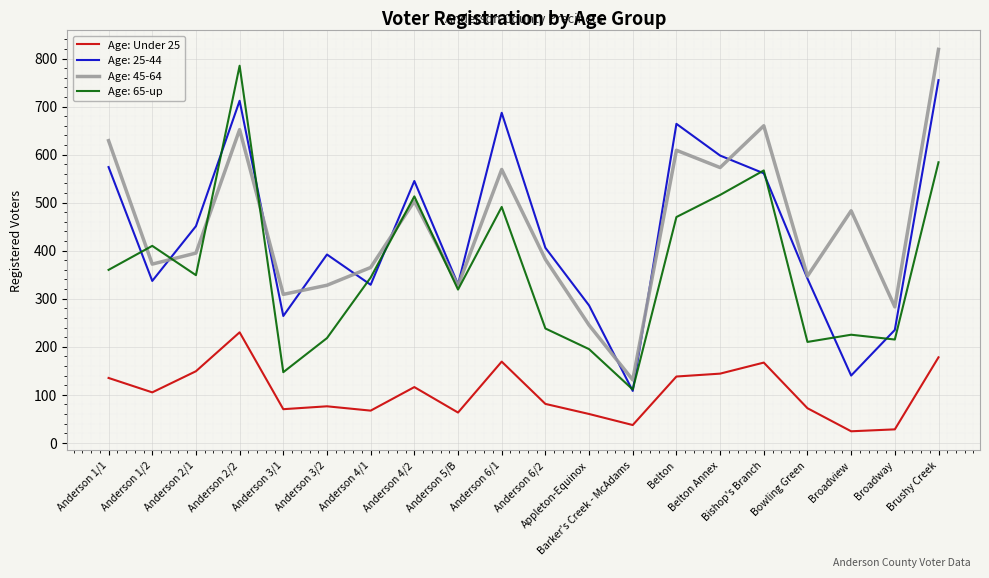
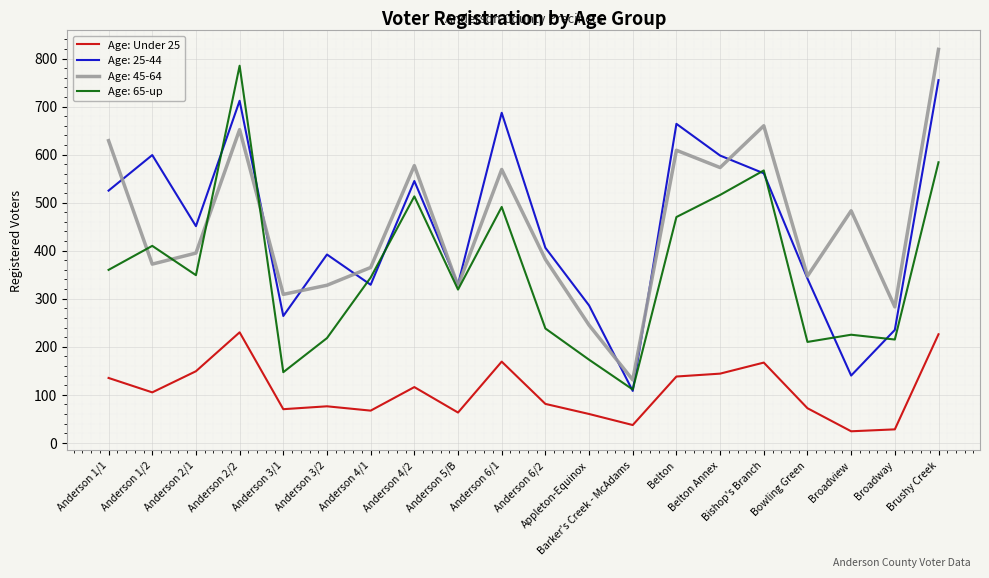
  {
    "Age: Under 25": {
      "Anderson 1/1": 140,
      "Anderson 1/2": 110,
      "Anderson 2/1": 150,
      "Anderson 2/2": 230,
      "Anderson 3/1": 70,
      "Anderson 3/2": 80,
      "Anderson 4/1": 70,
      "Anderson 4/2": 120,
      "Anderson 5/B": 60,
      "Anderson 6/1": 170,
      "Anderson 6/2": 80,
      "Appleton-Equinox": 60,
      "Barker's Creek - McAdams": 40,
      "Belton": 140,
      "Belton Annex": 140,
      "Bishop's Branch": 170,
      "Bowling Green": 70,
      "Broadview": 20,
      "Broadway": 30,
-     "Brushy Creek": 180
+     "Brushy Creek": 230
    },
    "Age: 25-44": {
-     "Anderson 1/1": 570,
-     "Anderson 1/2": 340,
+     "Anderson 1/1": 530,
+     "Anderson 1/2": 600,
      "Anderson 2/1": 450,
      "Anderson 2/2": 710,
      "Anderson 3/1": 260,
      "Anderson 3/2": 390,
      "Anderson 4/1": 330,
      "Anderson 4/2": 550,
      "Anderson 6/1": 690,
      "Anderson 6/2": 410,
      "Appleton-Equinox": 290,
      "Belton": 660,
      "Belton Annex": 600,
      "Bishop's Branch": 560,
      "Broadview": 140,
      "Broadway": 240,
      "Brushy Creek": 760
    },
    "Age: 45-64": {
      "Anderson 1/1": 630,
      "Anderson 1/2": 370,
      "Anderson 2/1": 400,
      "Anderson 2/2": 650,
      "Anderson 3/1": 310,
      "Anderson 3/2": 330,
      "Anderson 4/1": 370,
-     "Anderson 4/2": 500,
+     "Anderson 4/2": 580,
      "Anderson 6/1": 570,
      "Anderson 6/2": 380,
      "Appleton-Equinox": 250,
      "Barker's Creek - McAdams": 130,
      "Belton": 610,
      "Belton Annex": 570,
      "Bishop's Branch": 660,
      "Broadview": 480,
      "Broadway": 280,
      "Brushy Creek": 820
    },
    "Age: 65-up": {
      "Anderson 1/1": 360,
      "Anderson 1/2": 410,
      "Anderson 2/1": 350,
      "Anderson 2/2": 790,
      "Anderson 3/1": 150,
      "Anderson 3/2": 220,
      "Anderson 4/1": 340,
      "Anderson 4/2": 510,
      "Anderson 5/B": 320,
      "Anderson 6/1": 490,
      "Anderson 6/2": 240,
-     "Appleton-Equinox": 200,
+     "Appleton-Equinox": 170,
      "Belton": 470,
      "Belton Annex": 520,
      "Bishop's Branch": 570,
      "Bowling Green": 210,
      "Broadview": 230,
      "Broadway": 220,
      "Brushy Creek": 580
    }
  }
